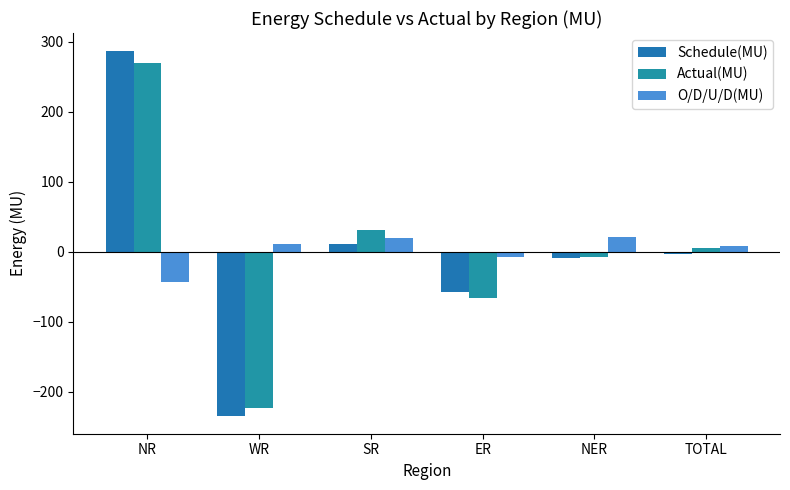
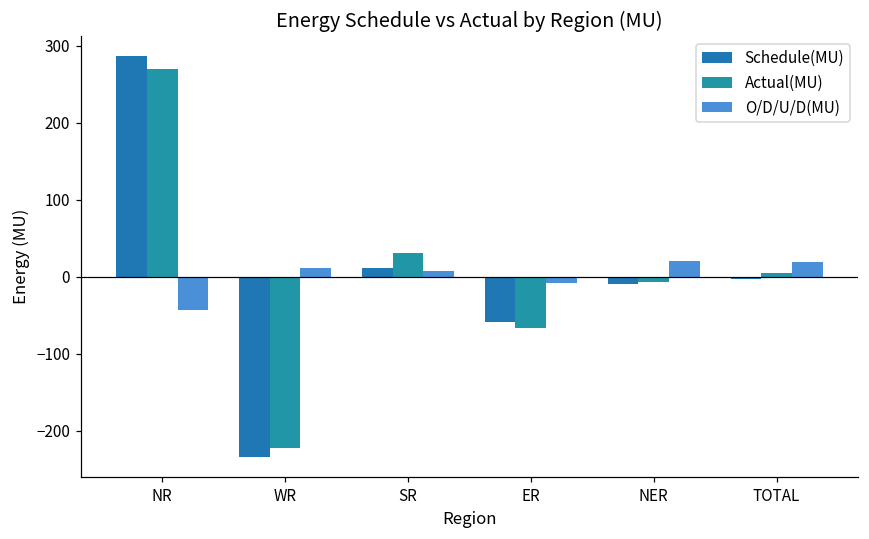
  {
    "O/D/U/D(MU)": {
      "NR": -40,
      "WR": 10,
-     "SR": 20,
+     "SR": 10,
      "ER": -10,
      "NER": 20,
-     "TOTAL": 10
+     "TOTAL": 20
    }
  }
